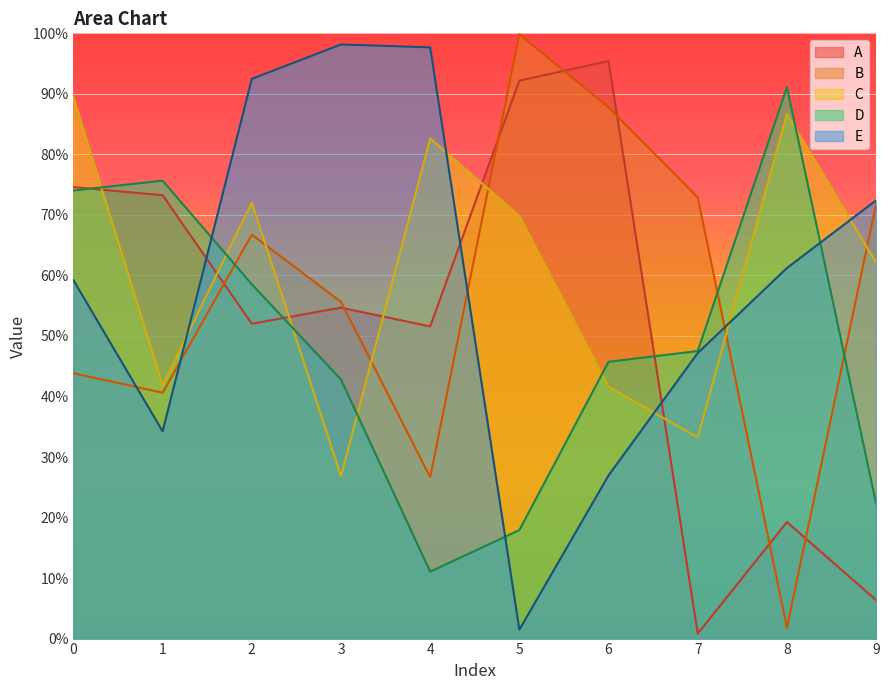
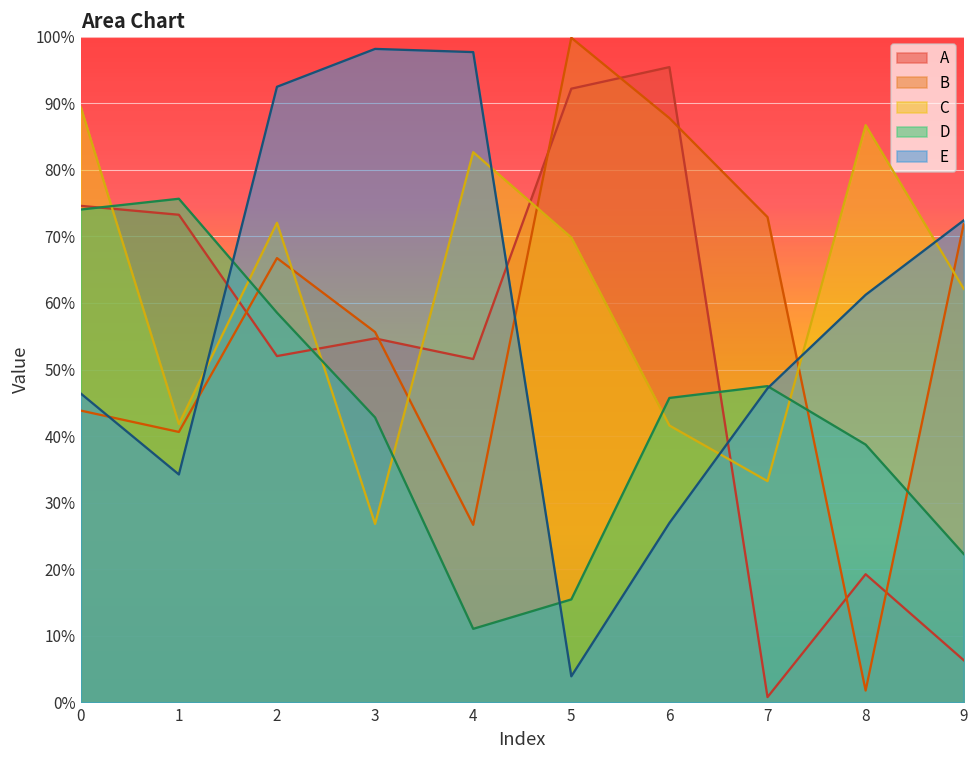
  {
    "D": {
      "0": "74%",
      "1": "76%",
      "2": "59%",
      "3": "43%",
      "4": "11%",
-     "5": "18%",
+     "5": "15%",
      "6": "46%",
-     "8": "91%",
+     "8": "39%",
      "9": "22%"
    },
    "E": {
-     "0": "59%",
+     "0": "46%",
      "1": "34%",
      "2": "92%",
      "3": "98%",
      "4": "98%",
-     "5": "1%",
+     "5": "4%",
      "6": "27%",
      "8": "61%",
      "9": "72%"
    }
  }
